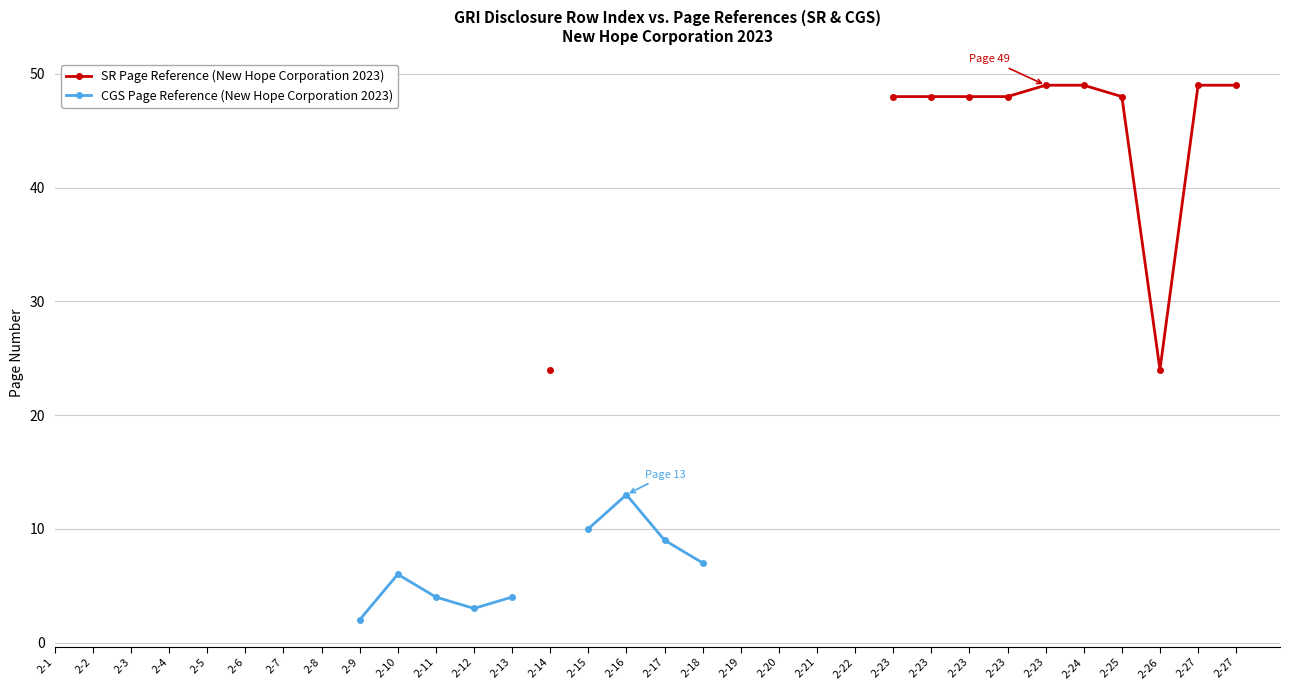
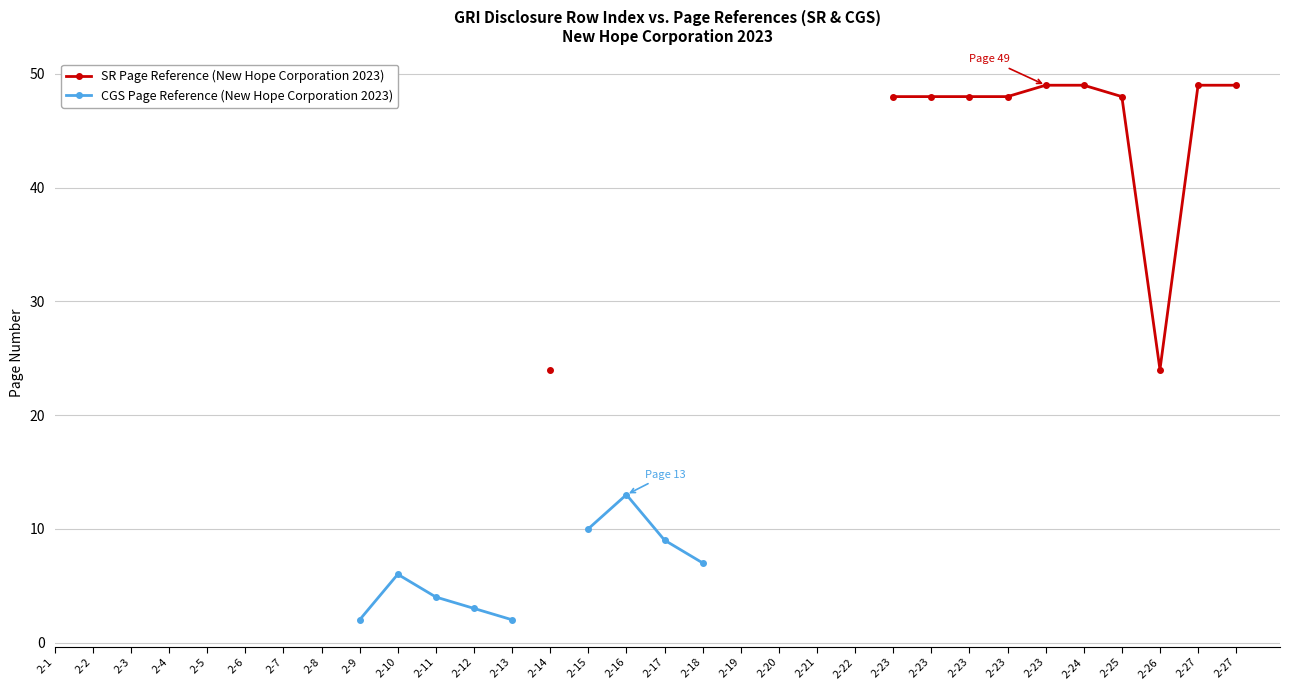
  {
    "SR Page Reference (New Hope Corporation 2023)": {
      "2-14": 24,
      "2-24": 49,
      "2-25": 48,
      "2-26": 24
    },
    "CGS Page Reference (New Hope Corporation 2023)": {
      "2-9": 2,
      "2-10": 6,
      "2-11": 4,
      "2-12": 3,
-     "2-13": 4,
+     "2-13": 2,
      "2-15": 10,
      "2-17": 9,
      "2-18": 7
    }
  }
